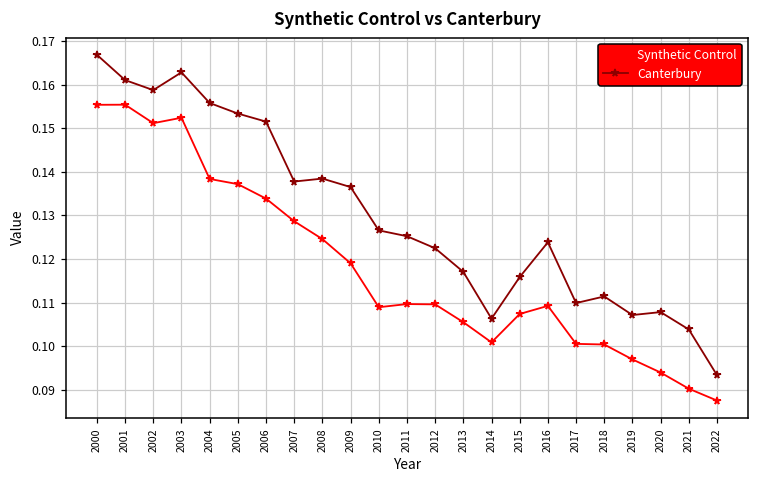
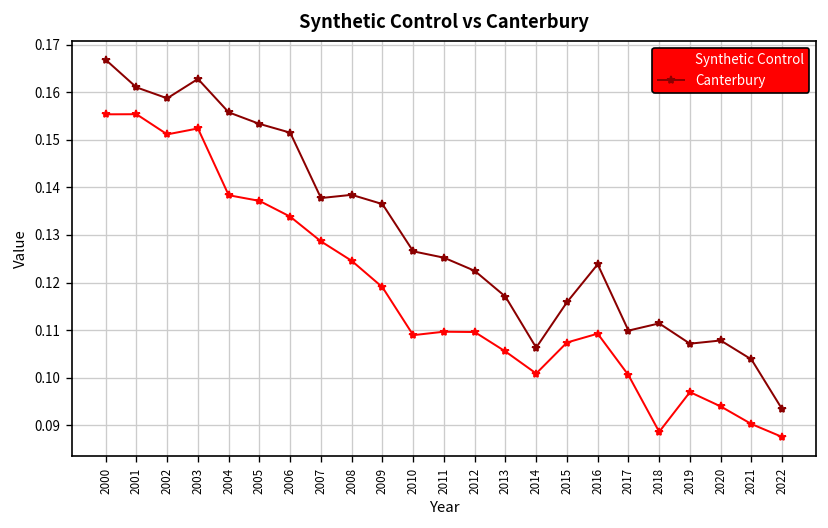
  {
    "Synthetic Control": {
      "2000": 0.155,
      "2001": 0.155,
      "2002": 0.151,
      "2003": 0.152,
      "2004": 0.138,
      "2005": 0.137,
      "2006": 0.134,
      "2007": 0.129,
      "2008": 0.125,
      "2009": 0.119,
      "2010": 0.109,
      "2011": 0.110,
      "2012": 0.110,
      "2013": 0.106,
      "2014": 0.101,
      "2015": 0.107,
      "2016": 0.109,
      "2017": 0.101,
-     "2018": 0.100,
+     "2018": 0.089,
      "2019": 0.097,
      "2020": 0.094,
      "2021": 0.090,
      "2022": 0.088
    },
    "Canterbury": {
      "2000": 0.167,
      "2001": 0.161,
      "2002": 0.159,
      "2003": 0.163,
      "2004": 0.156,
      "2005": 0.153,
      "2006": 0.151,
      "2007": 0.138,
      "2008": 0.138,
      "2009": 0.136,
      "2010": 0.127,
      "2011": 0.125,
      "2012": 0.122,
      "2013": 0.117,
      "2014": 0.106,
      "2015": 0.116,
      "2016": 0.124,
      "2017": 0.110,
      "2018": 0.111,
      "2019": 0.107,
      "2020": 0.108,
      "2021": 0.104,
      "2022": 0.093
    }
  }
